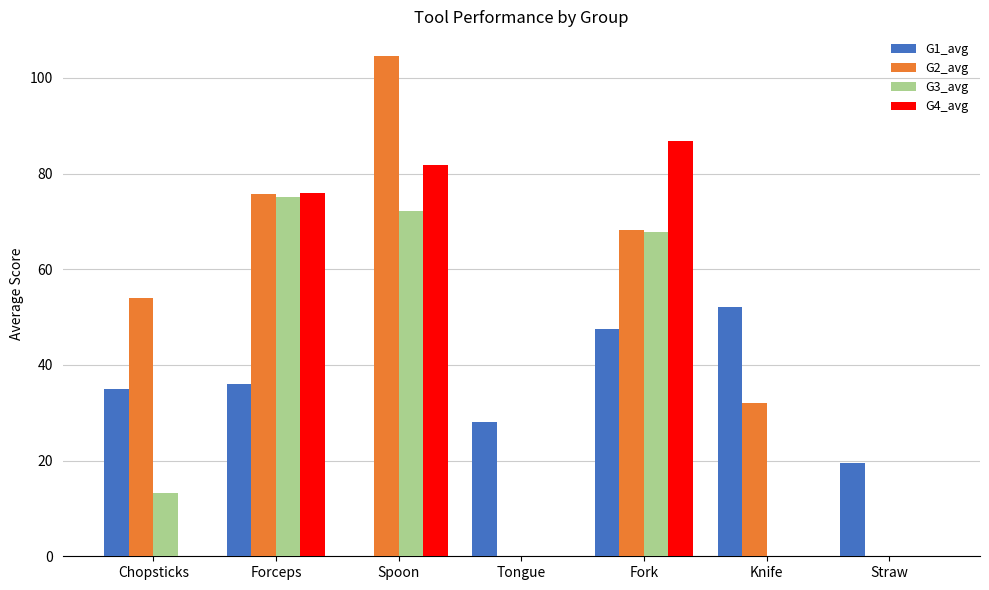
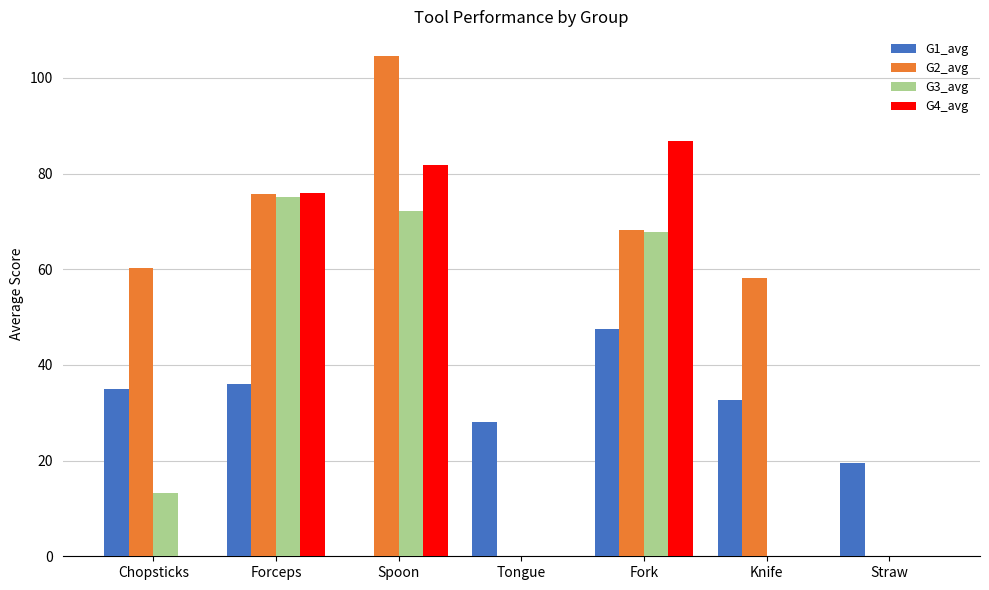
  {
    "G1_avg": {
      "Chopsticks": 35,
      "Forceps": 36,
      "Spoon": 0,
      "Tongue": 28,
      "Fork": 48,
-     "Knife": 52,
+     "Knife": 33,
      "Straw": 19
    },
    "G2_avg": {
-     "Chopsticks": 54,
+     "Chopsticks": 60,
      "Forceps": 76,
      "Spoon": 105,
      "Tongue": 0,
      "Fork": 68,
-     "Knife": 32,
+     "Knife": 58,
      "Straw": 0
    },
    "G3_avg": {
      "Chopsticks": 13,
      "Forceps": 75,
      "Spoon": 72,
      "Tongue": 0,
      "Fork": 68,
      "Knife": 0,
      "Straw": 0
    },
    "G4_avg": {
      "Chopsticks": 0,
      "Forceps": 76,
      "Spoon": 82,
      "Tongue": 0,
      "Fork": 87,
      "Knife": 0,
      "Straw": 0
    }
  }
